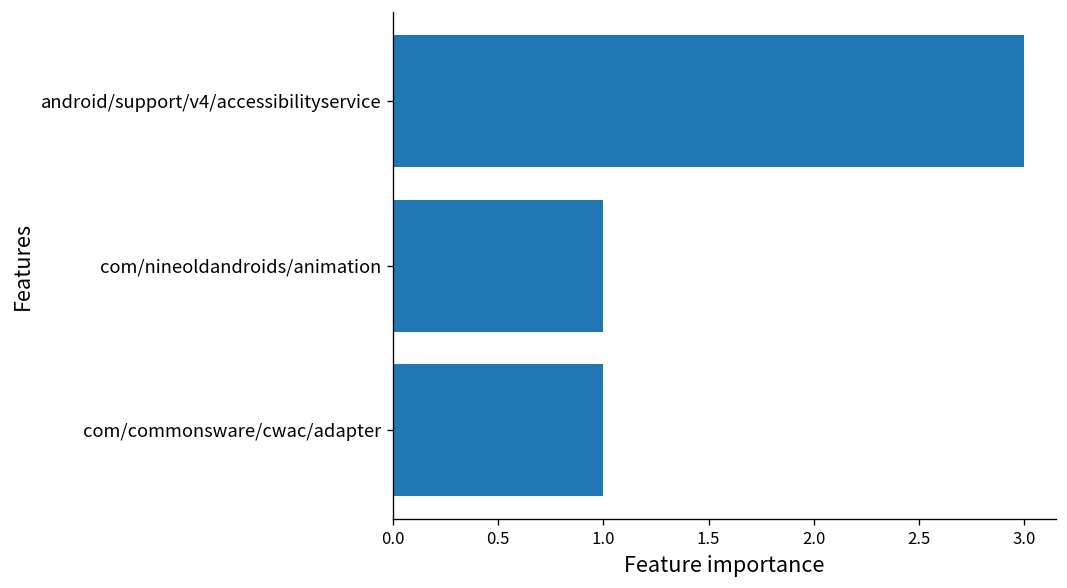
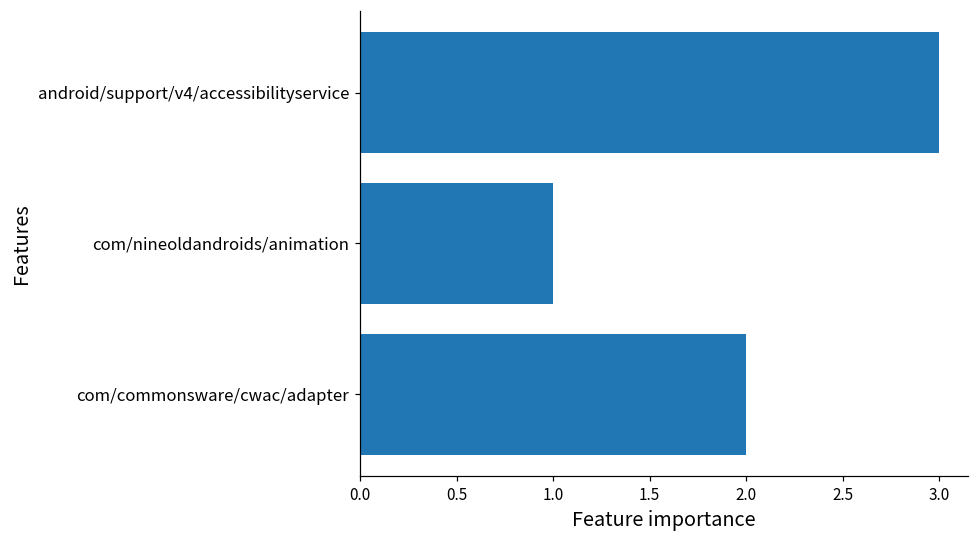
  {
    "android/support/v4/accessibilityservice": 3,
    "com/nineoldandroids/animation": 1,
-   "com/commonsware/cwac/adapter": 1
+   "com/commonsware/cwac/adapter": 2
  }
